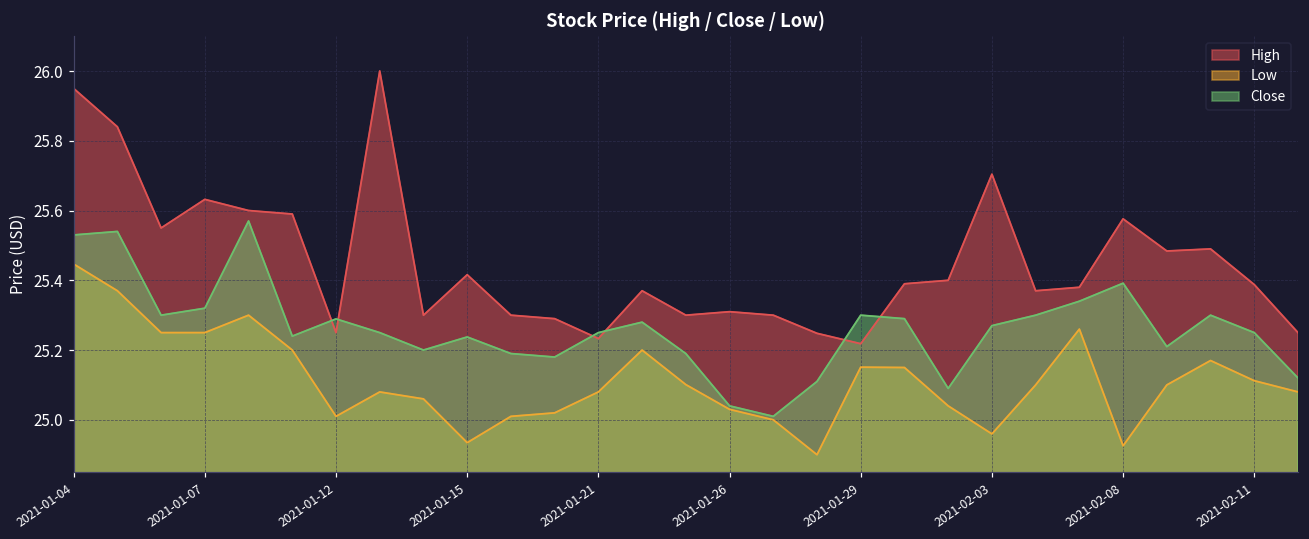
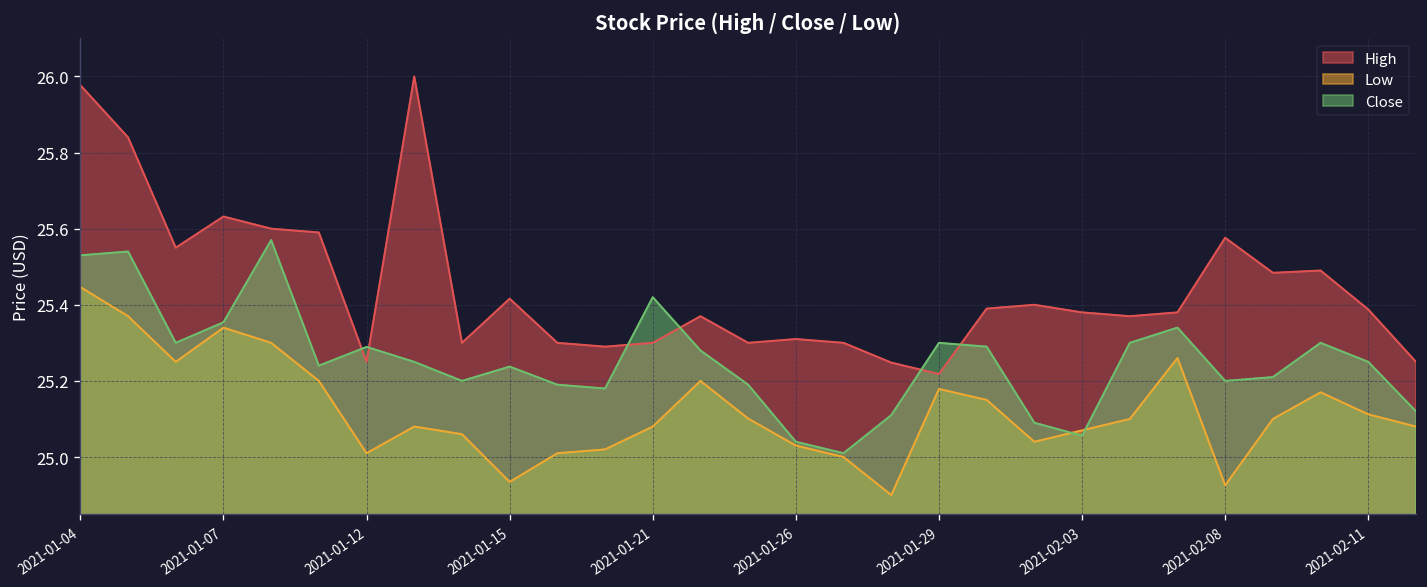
  {
    "High": {
-     "2021-01-04": 25.95,
+     "2021-01-04": 25.98,
      "2021-01-07": 25.63,
      "2021-01-12": 25.25,
      "2021-01-15": 25.42,
-     "2021-01-21": 25.23,
+     "2021-01-21": 25.30,
      "2021-01-26": 25.31,
      "2021-01-29": 25.22,
-     "2021-02-03": 25.70,
+     "2021-02-03": 25.38,
      "2021-02-08": 25.58,
      "2021-02-11": 25.39
    },
    "Low": {
      "2021-01-04": 25.45,
-     "2021-01-07": 25.25,
+     "2021-01-07": 25.34,
      "2021-01-12": 25.01,
      "2021-01-15": 24.93,
      "2021-01-21": 25.08,
      "2021-01-26": 25.03,
-     "2021-01-29": 25.15,
-     "2021-02-03": 24.96,
+     "2021-01-29": 25.18,
+     "2021-02-03": 25.07,
      "2021-02-08": 24.93,
      "2021-02-11": 25.11
    },
    "Close": {
      "2021-01-04": 25.53,
-     "2021-01-07": 25.32,
+     "2021-01-07": 25.35,
      "2021-01-12": 25.29,
      "2021-01-15": 25.24,
-     "2021-01-21": 25.25,
+     "2021-01-21": 25.42,
      "2021-01-26": 25.04,
      "2021-01-29": 25.30,
-     "2021-02-03": 25.27,
-     "2021-02-08": 25.39,
+     "2021-02-03": 25.06,
+     "2021-02-08": 25.20,
      "2021-02-11": 25.25
    }
  }
